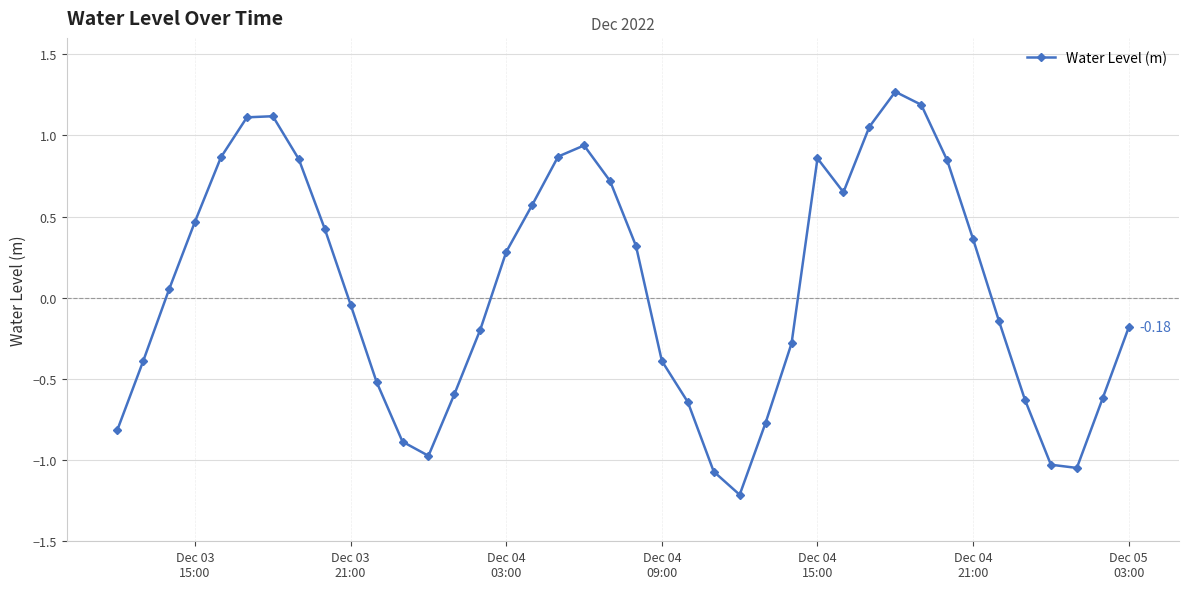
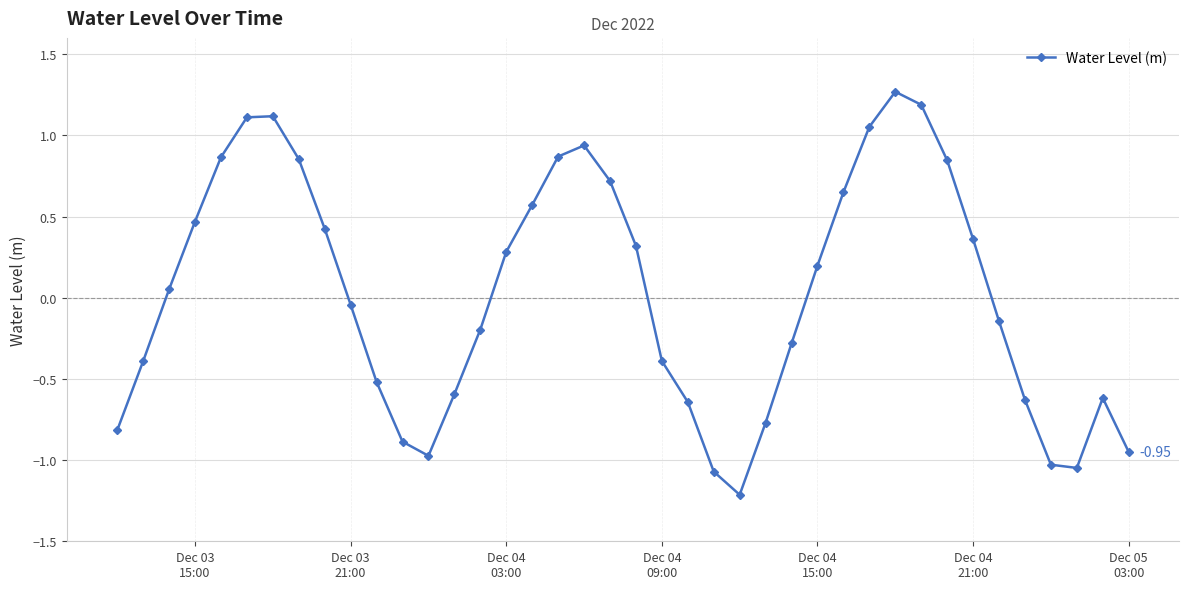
  {
-   "Dec 04 15:00": 0.86,
-   "Dec 05 03:00": -0.18
+   "Dec 04 15:00": 0.20,
+   "Dec 05 03:00": -0.95
  }
